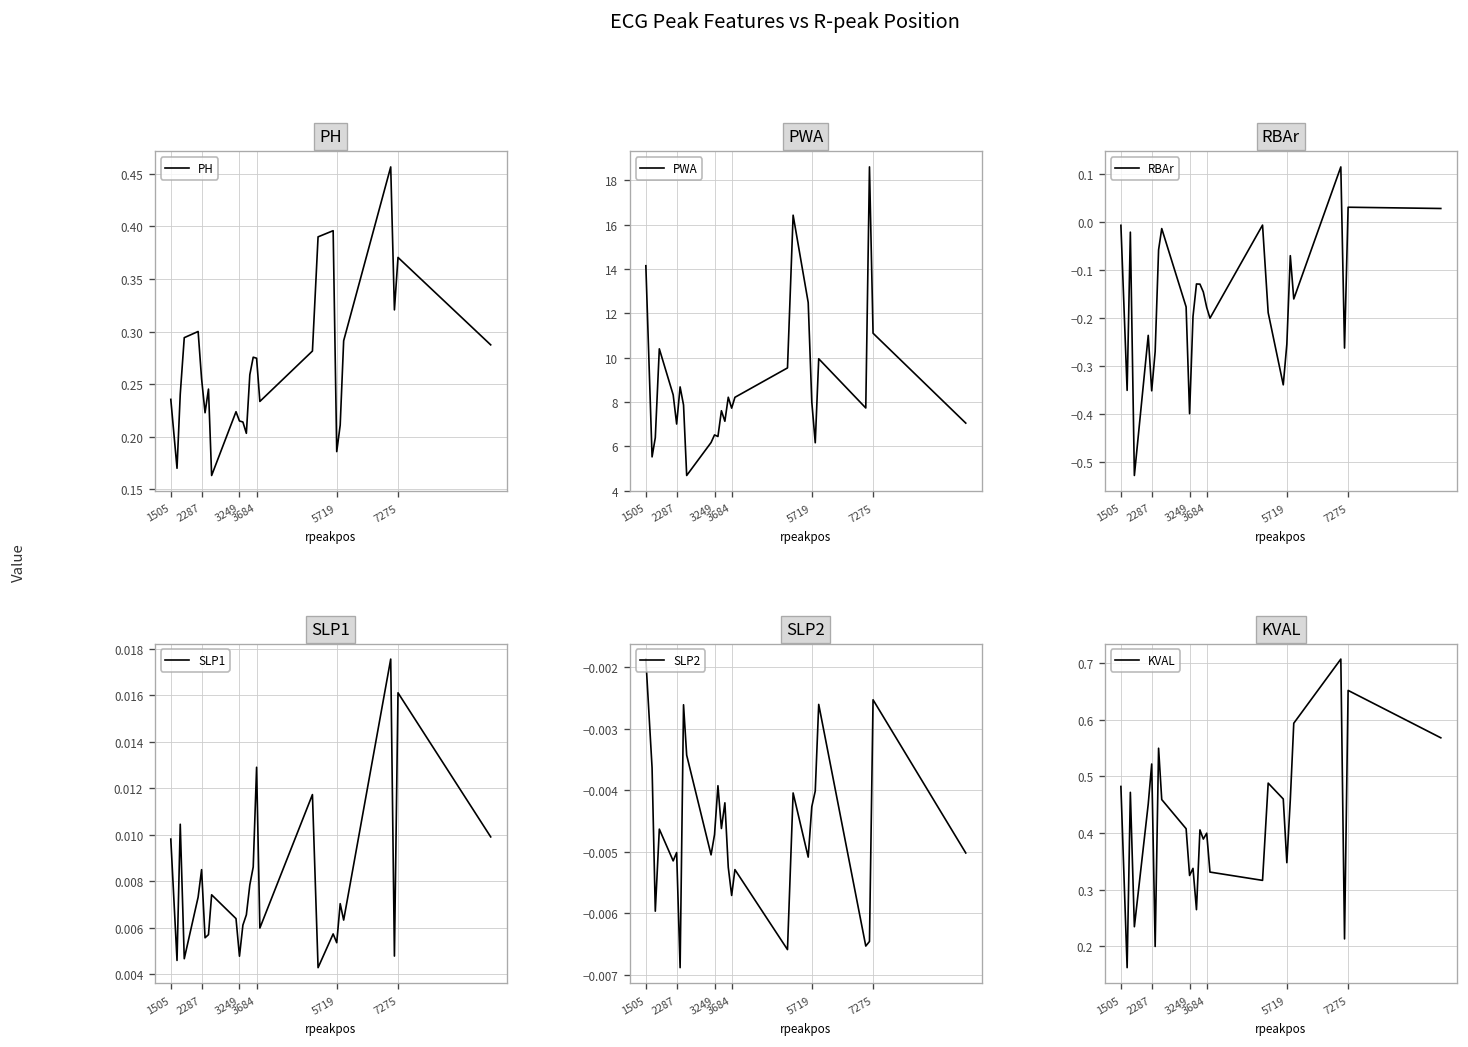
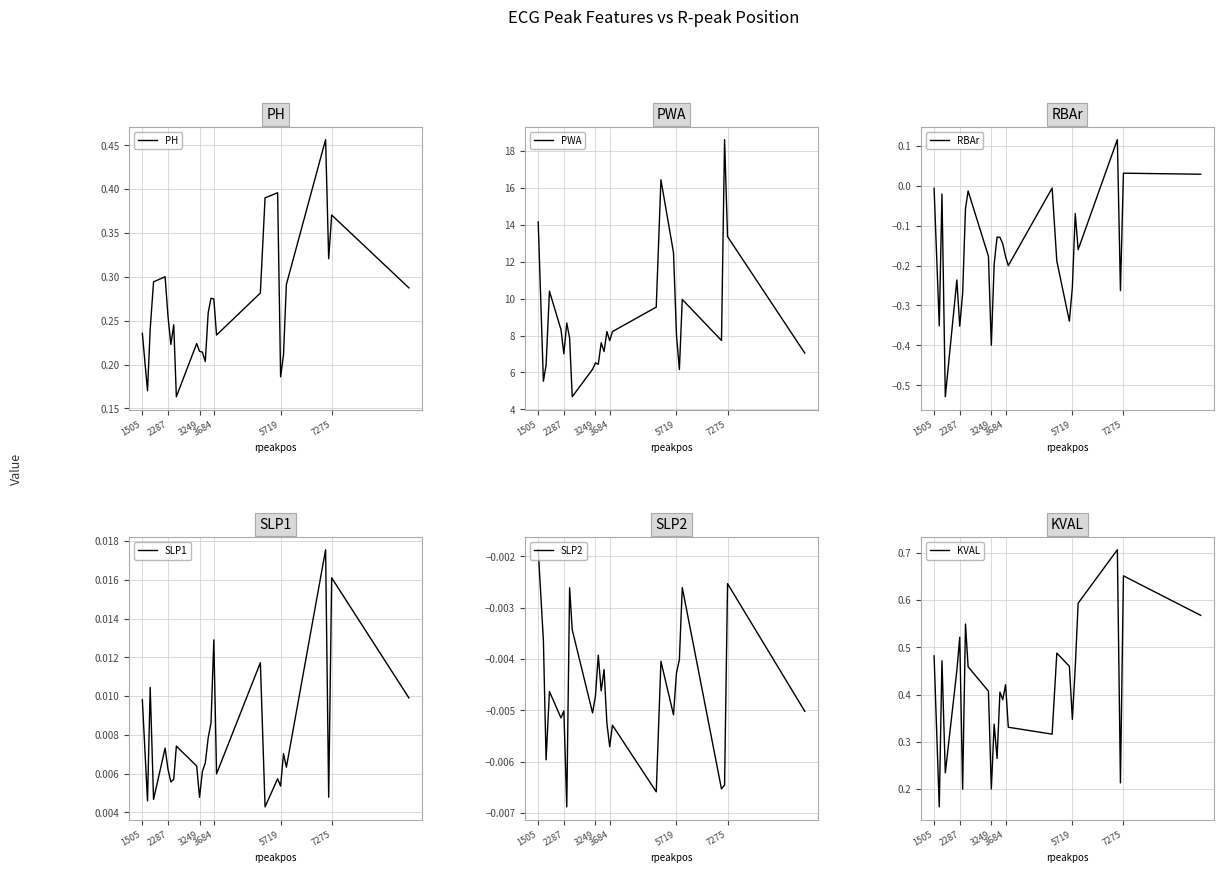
  {
    "PH": {
      "1505": 0.24,
      "2287": 0.26,
      "3249": 0.22,
      "3684": 0.27,
      "5719": 0.19,
      "7275": 0.37
    },
    "PWA": {
      "1505": 14.2,
      "2287": 7.0,
      "3249": 6.5,
      "3684": 7.7,
      "5719": 8.0,
-     "7275": 11.1
+     "7275": 13.4
    },
    "RBAr": {
      "1505": -0.01,
      "2287": -0.35,
      "3249": -0.40,
      "3684": -0.18,
      "5719": -0.25,
      "7275": 0.03
    },
    "SLP1": {
      "1505": 0.0098,
-     "2287": 0.0085,
+     "2287": 0.0062,
      "3249": 0.0048,
      "3684": 0.0129,
      "5719": 0.0054,
      "7275": 0.0161
    },
    "SLP2": {
      "2287": -0.0050,
      "3249": -0.0047,
      "3684": -0.0057,
      "5719": -0.0043,
      "7275": -0.0025
    },
    "KVAL": {
      "1505": 0.48,
      "2287": 0.52,
-     "3249": 0.33,
-     "3684": 0.40,
+     "3249": 0.20,
+     "3684": 0.42,
      "5719": 0.35,
      "7275": 0.65
    }
  }
